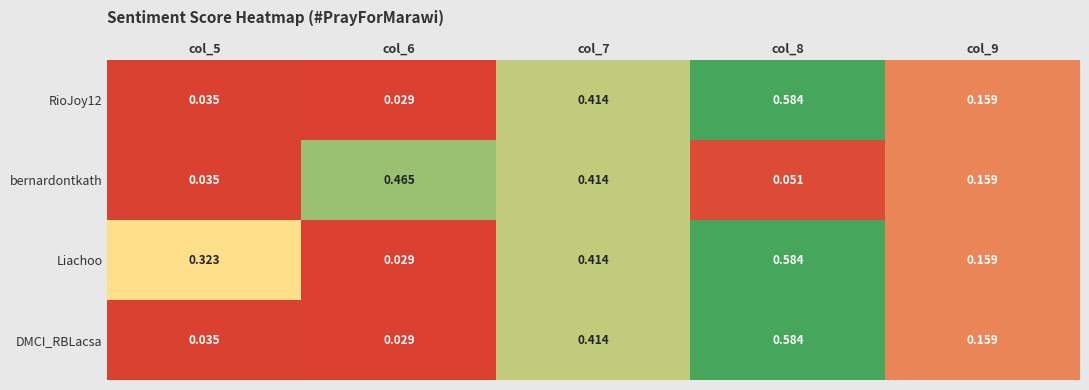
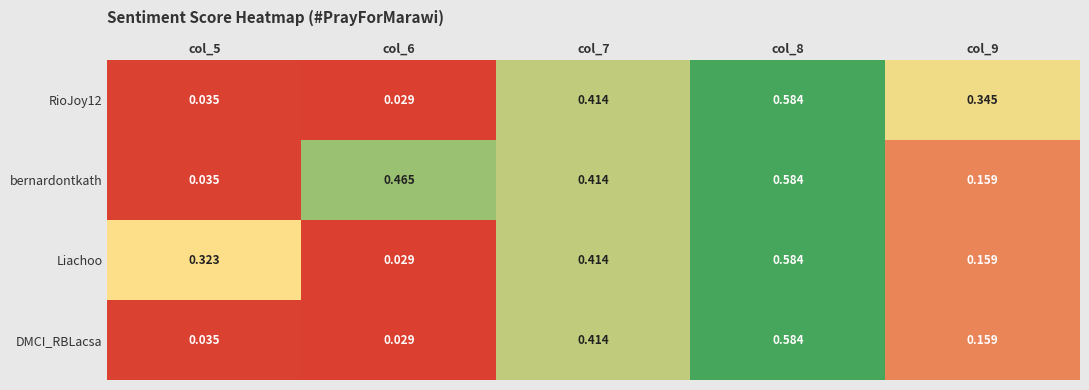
  {
    "RioJoy12": {
      "col_5": 0.035,
      "col_6": 0.029,
      "col_7": 0.414,
      "col_8": 0.584,
-     "col_9": 0.159
+     "col_9": 0.345
    },
    "bernardontkath": {
      "col_5": 0.035,
      "col_6": 0.465,
      "col_7": 0.414,
-     "col_8": 0.051,
+     "col_8": 0.584,
      "col_9": 0.159
    },
    "Liachoo": {
      "col_5": 0.323,
      "col_6": 0.029,
      "col_7": 0.414,
      "col_8": 0.584,
      "col_9": 0.159
    },
    "DMCI_RBLacsa": {
      "col_5": 0.035,
      "col_6": 0.029,
      "col_7": 0.414,
      "col_8": 0.584,
      "col_9": 0.159
    }
  }
